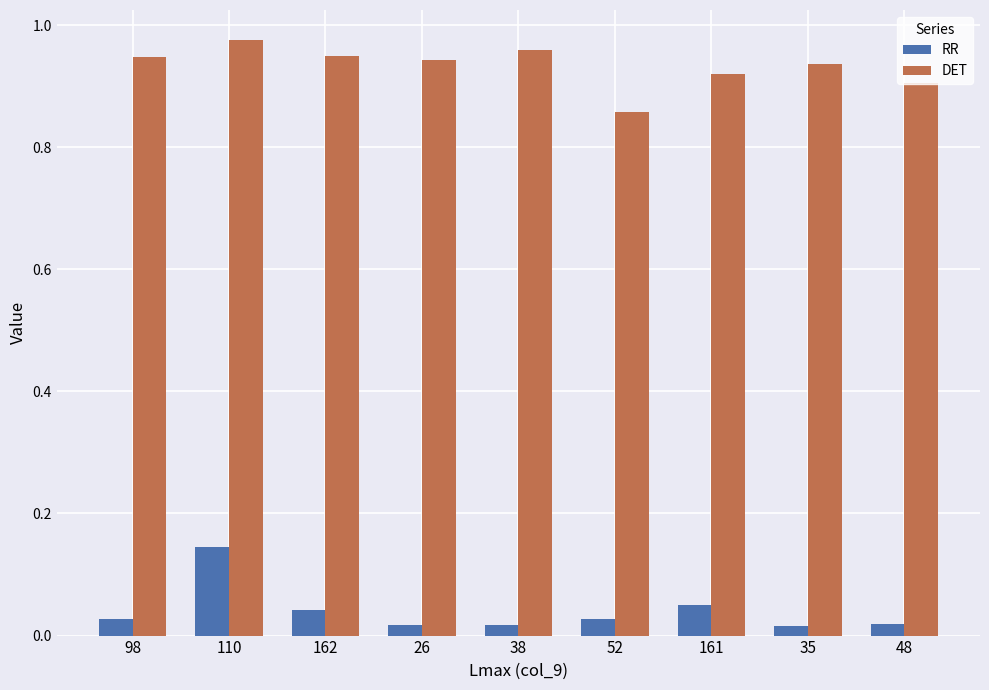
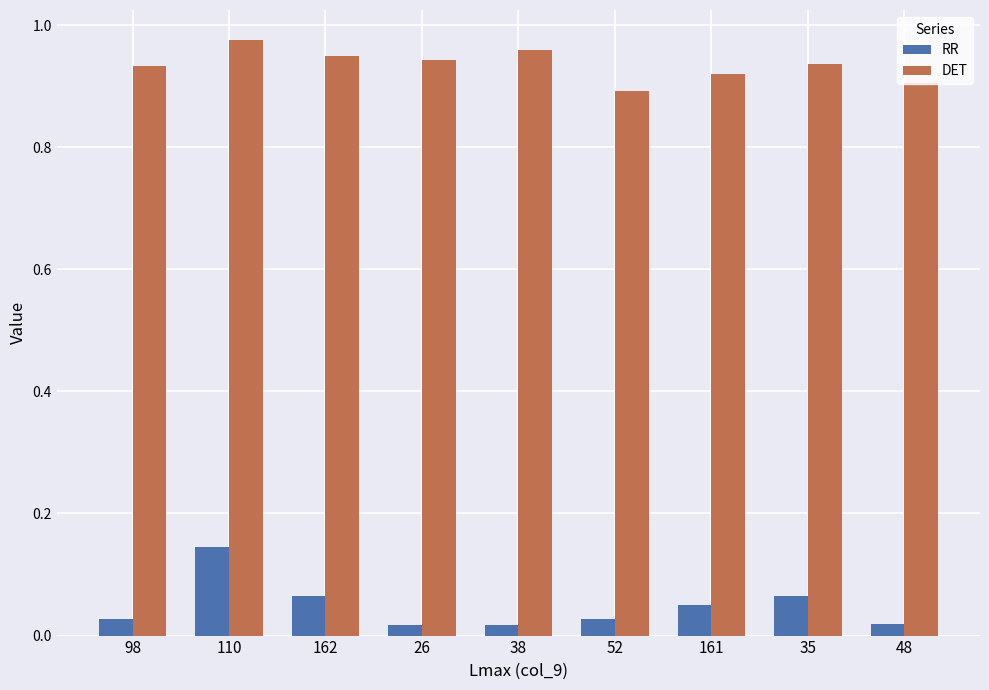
  {
    "RR": {
      "98": 0.03,
      "110": 0.15,
-     "162": 0.04,
+     "162": 0.06,
      "26": 0.02,
      "38": 0.02,
      "52": 0.03,
      "161": 0.05,
-     "35": 0.02,
+     "35": 0.06,
      "48": 0.02
    },
    "DET": {
-     "98": 0.95,
+     "98": 0.93,
      "110": 0.98,
      "162": 0.95,
      "26": 0.94,
      "38": 0.96,
-     "52": 0.86,
+     "52": 0.89,
      "161": 0.92,
      "35": 0.94
    }
  }
